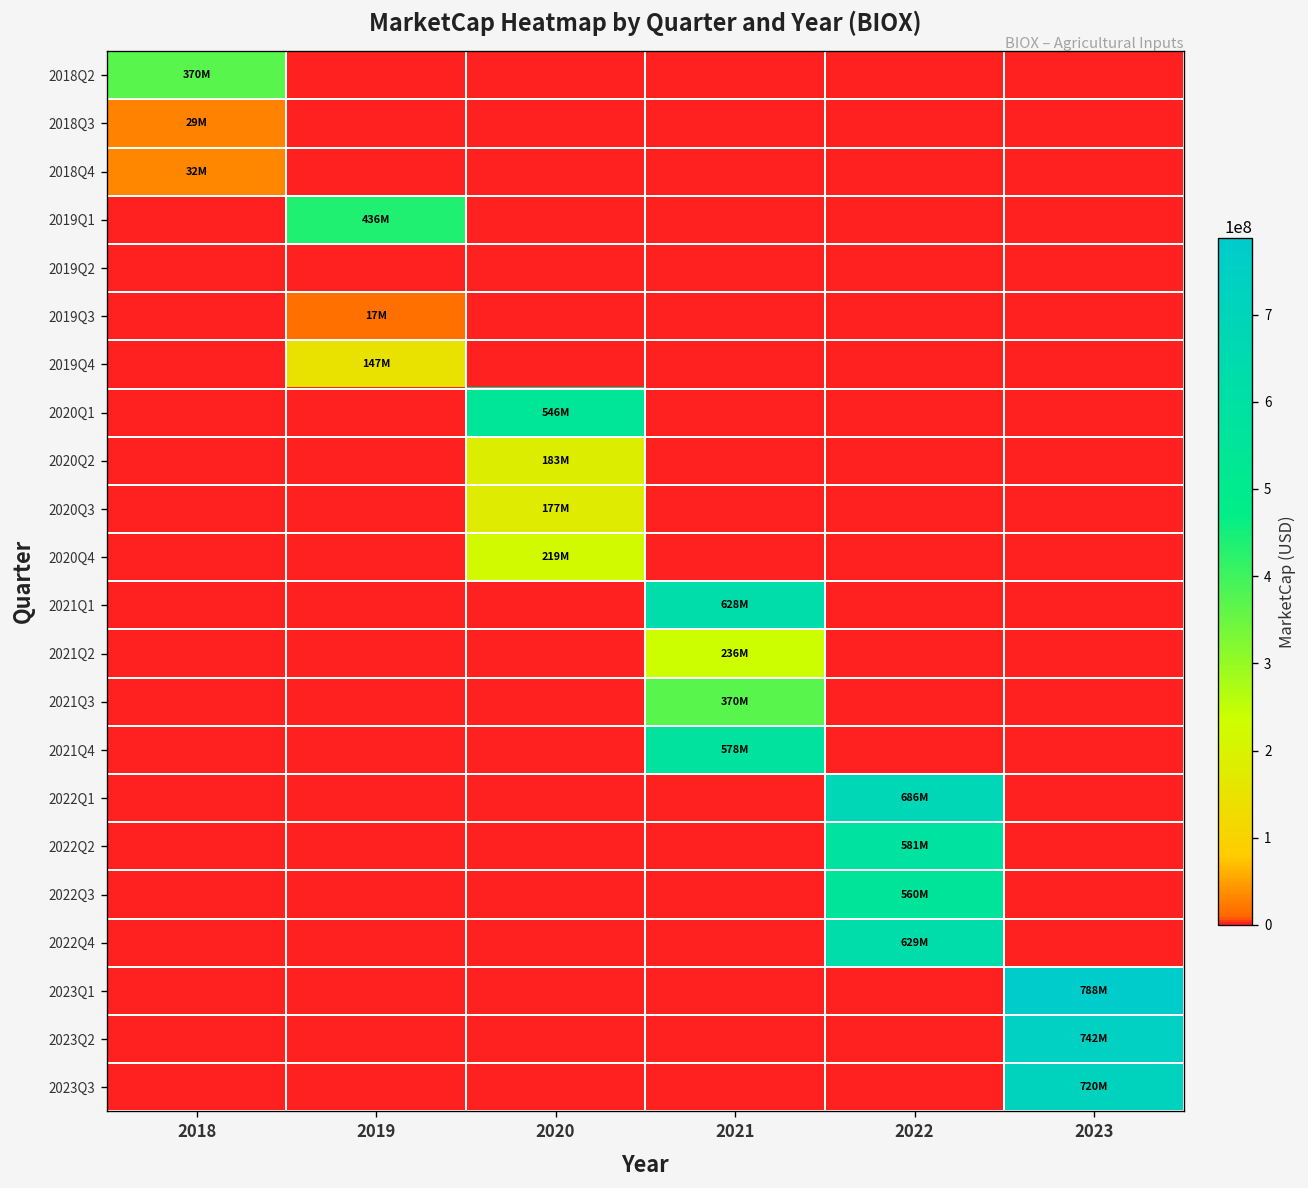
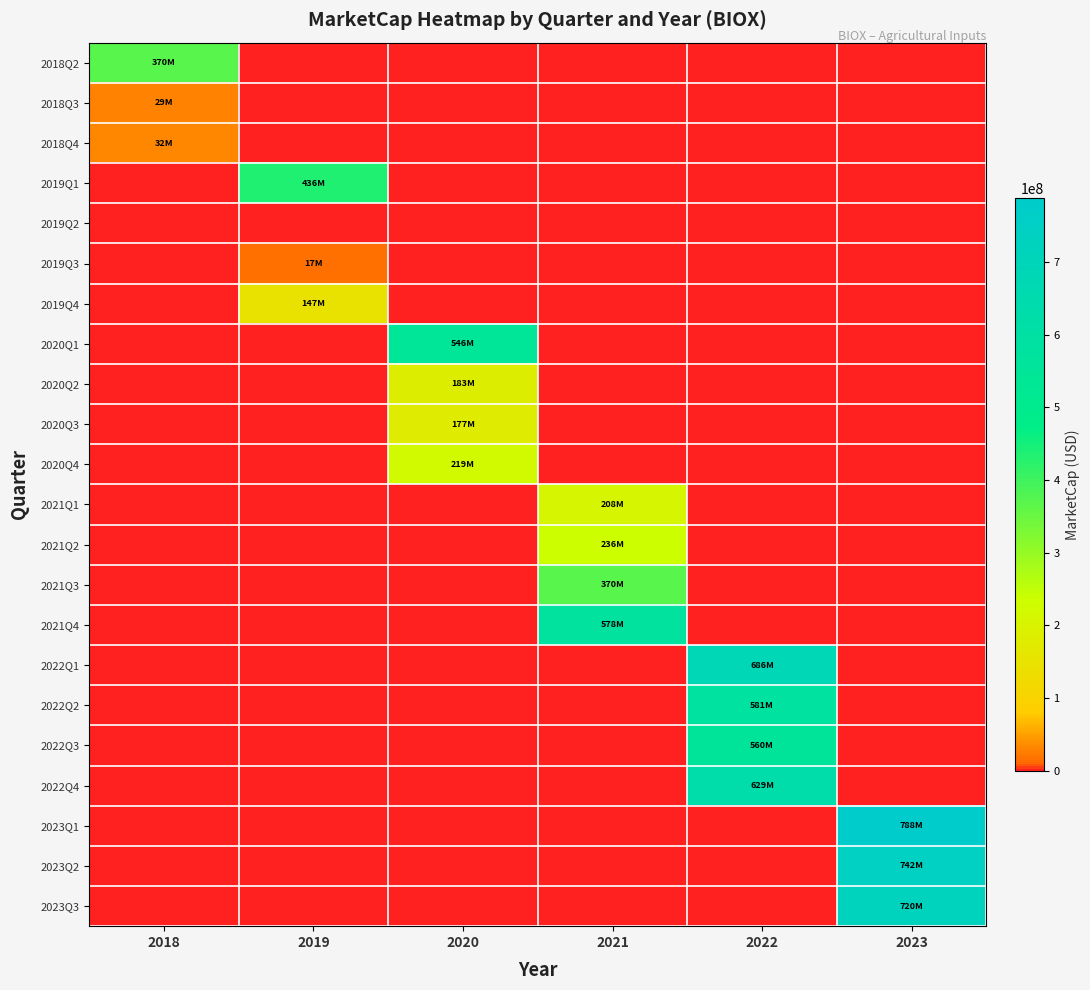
  {
    "2018Q2": {
      "2018": "370M"
    },
    "2018Q3": {
      "2018": "29M"
    },
    "2018Q4": {
      "2018": "32M"
    },
    "2019Q1": {
      "2019": "436M"
    },
    "2019Q3": {
      "2019": "17M"
    },
    "2019Q4": {
      "2019": "147M"
    },
    "2020Q1": {
      "2020": "546M"
    },
    "2020Q2": {
      "2020": "183M"
    },
    "2020Q3": {
      "2020": "177M"
    },
    "2020Q4": {
      "2020": "219M"
    },
    "2021Q1": {
-     "2021": "628M"
+     "2021": "208M"
    },
    "2021Q2": {
      "2021": "236M"
    },
    "2021Q3": {
      "2021": "370M"
    },
    "2021Q4": {
      "2021": "578M"
    },
    "2022Q1": {
      "2022": "686M"
    },
    "2022Q2": {
      "2022": "581M"
    },
    "2022Q3": {
      "2022": "560M"
    },
    "2022Q4": {
      "2022": "629M"
    },
    "2023Q1": {
      "2023": "788M"
    },
    "2023Q2": {
      "2023": "742M"
    },
    "2023Q3": {
      "2023": "720M"
    }
  }
